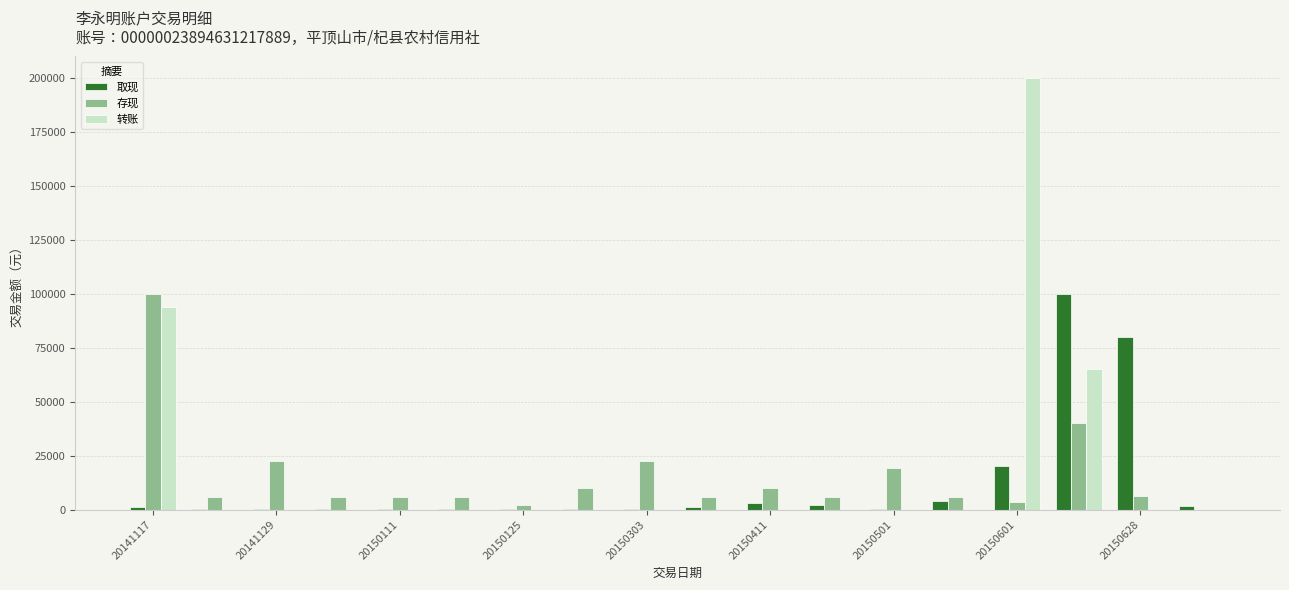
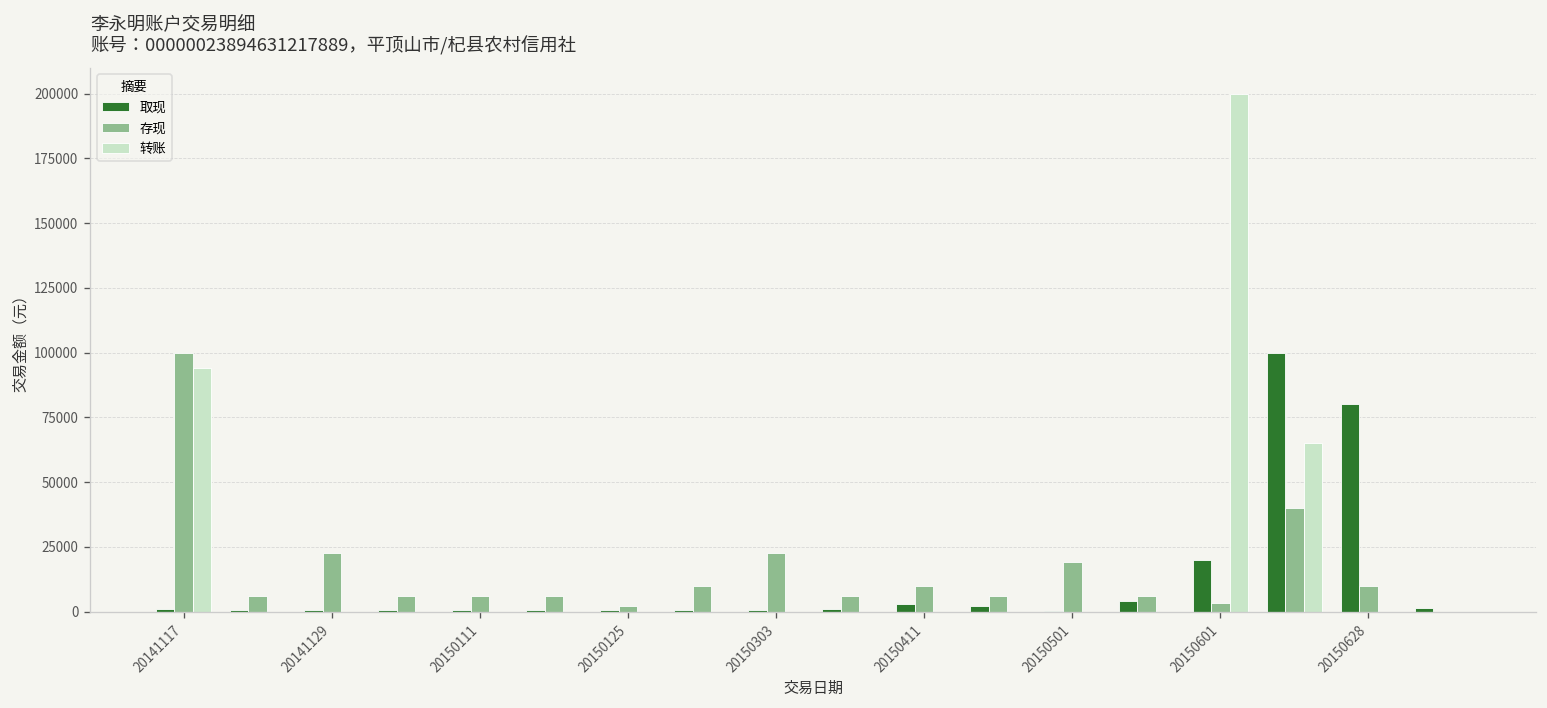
  {
    "存现": {
      "20141117": 100000,
      "20141129": 23000,
      "20150111": 6000,
      "20150125": 2000,
      "20150303": 23000,
      "20150411": 10000,
      "20150501": 19000,
      "20150601": 3000,
-     "20150628": 6000
+     "20150628": 10000
    }
  }
